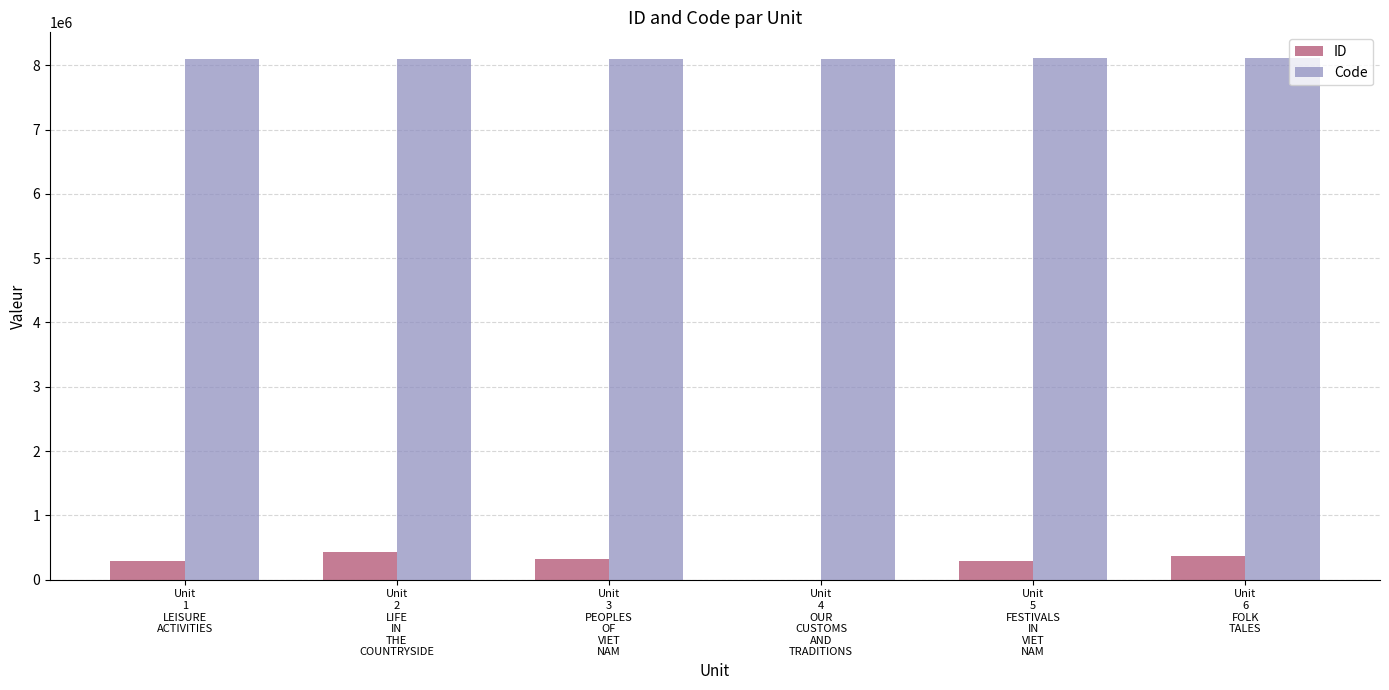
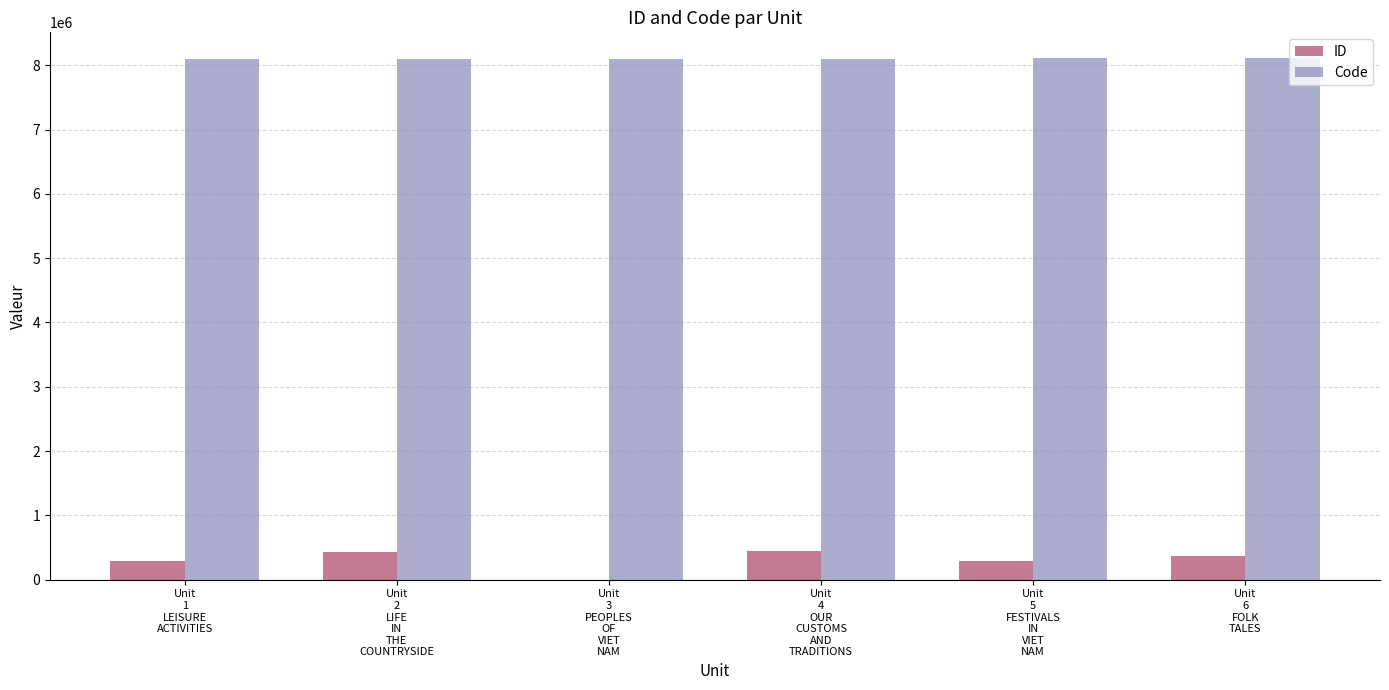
  {
    "ID": {
      "Unit 1 LEISURE ACTIVITIES": 300000,
      "Unit 2 LIFE IN THE COUNTRYSIDE": 400000,
-     "Unit 3 PEOPLES OF VIET NAM": 300000,
-     "Unit 4 OUR CUSTOMS AND TRADITIONS": 0,
+     "Unit 3 PEOPLES OF VIET NAM": 0,
+     "Unit 4 OUR CUSTOMS AND TRADITIONS": 400000,
      "Unit 5 FESTIVALS IN VIET NAM": 300000,
      "Unit 6 FOLK TALES": 400000
    },
    "Code": {
      "Unit 1 LEISURE ACTIVITIES": 8100000,
      "Unit 2 LIFE IN THE COUNTRYSIDE": 8100000,
      "Unit 3 PEOPLES OF VIET NAM": 8100000,
      "Unit 4 OUR CUSTOMS AND TRADITIONS": 8100000,
      "Unit 5 FESTIVALS IN VIET NAM": 8100000,
      "Unit 6 FOLK TALES": 8100000
    }
  }
